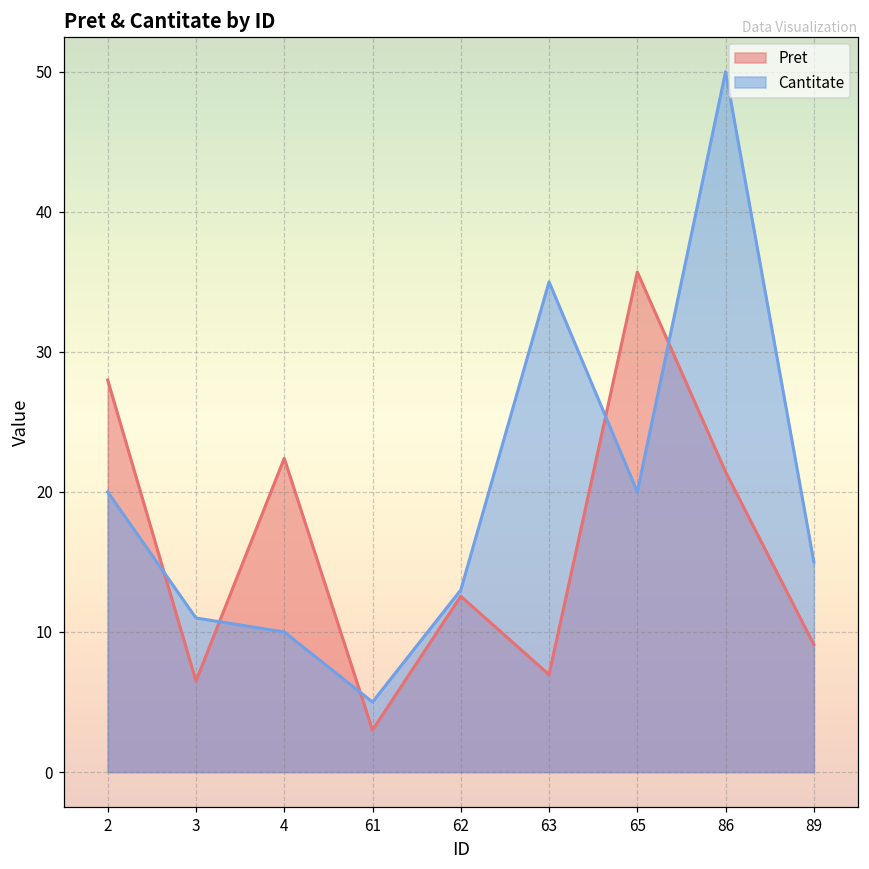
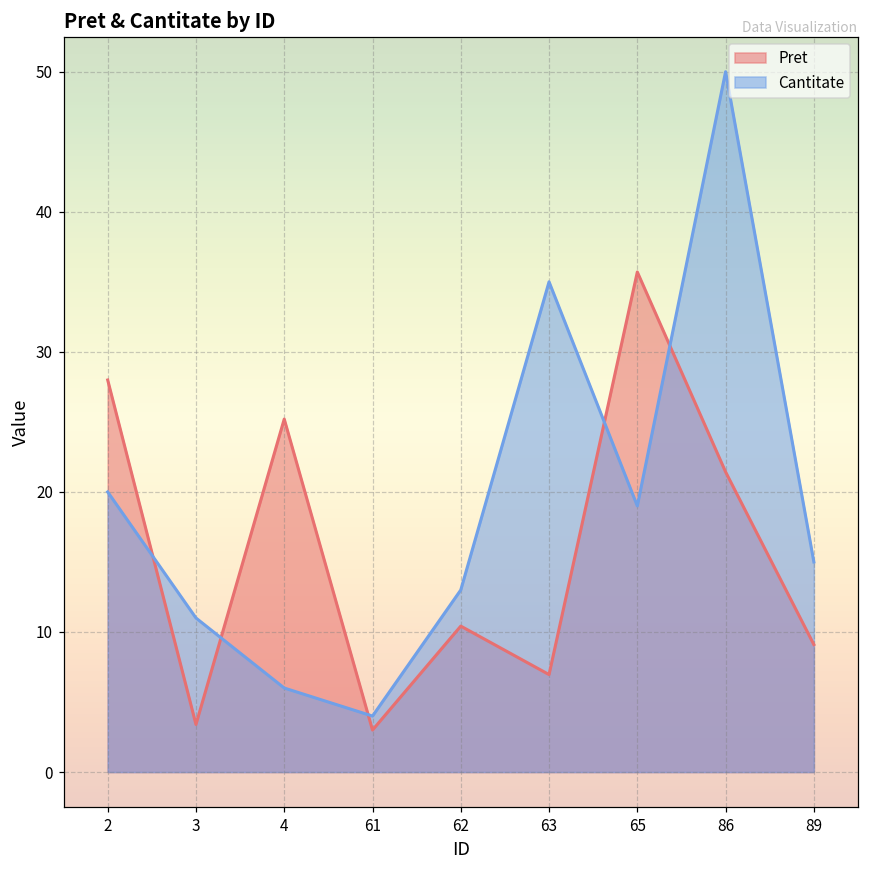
  {
    "Pret": {
      "2": 28.0,
-     "3": 6.5,
-     "4": 22.4,
+     "3": 3.4,
+     "4": 25.2,
      "61": 3.0,
-     "62": 12.6,
+     "62": 10.4,
      "63": 7.0,
      "65": 35.7,
      "86": 21.4,
      "89": 9.1
    },
    "Cantitate": {
      "2": 20,
      "3": 11,
-     "4": 10,
-     "61": 5,
+     "4": 6,
+     "61": 4,
      "62": 13,
      "63": 35,
-     "65": 20,
+     "65": 19,
      "86": 50,
      "89": 15
    }
  }
